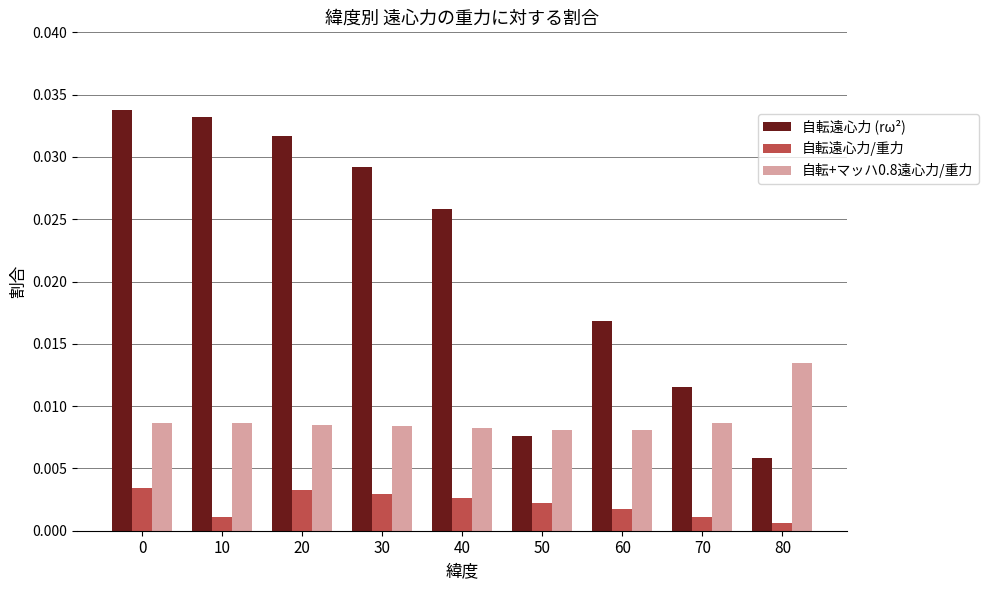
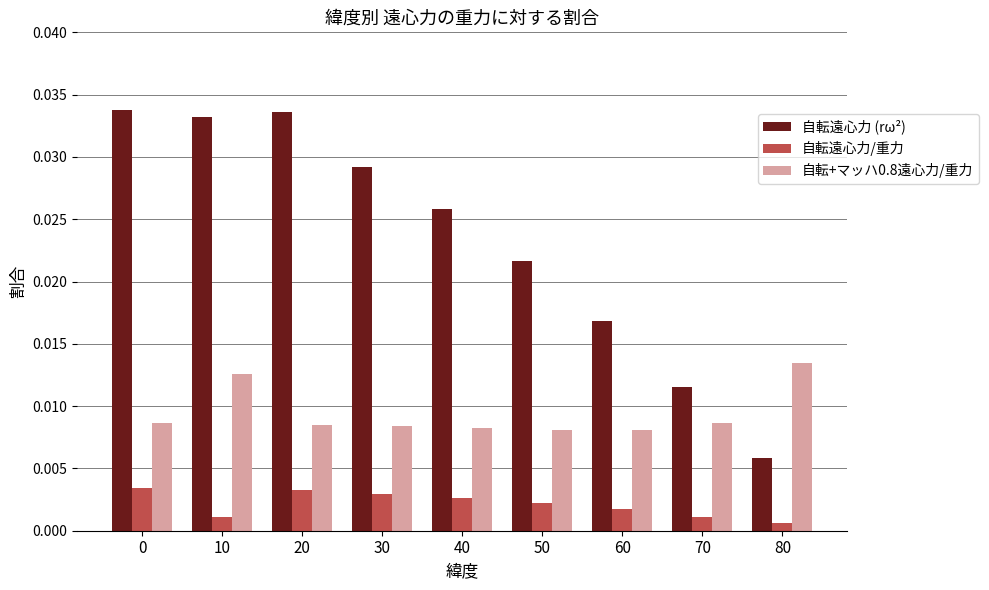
  {
    "自転遠心力 (rω²)": {
      "0": 0.0337,
      "10": 0.0332,
-     "20": 0.0317,
+     "20": 0.0336,
      "30": 0.0292,
      "40": 0.0258,
-     "50": 0.0076,
+     "50": 0.0217,
      "60": 0.0169,
      "70": 0.0115,
      "80": 0.0059
    },
    "自転遠心力/重力": {
      "0": 0.0034,
      "10": 0.0011,
      "20": 0.0032,
      "30": 0.0030,
      "40": 0.0026,
      "50": 0.0022,
      "60": 0.0017,
      "70": 0.0011,
      "80": 0.0006
    },
    "自転+マッハ0.8遠心力/重力": {
      "0": 0.0087,
-     "10": 0.0086,
+     "10": 0.0126,
      "20": 0.0085,
      "30": 0.0084,
      "40": 0.0082,
      "50": 0.0081,
      "60": 0.0081,
      "70": 0.0087,
      "80": 0.0135
    }
  }
